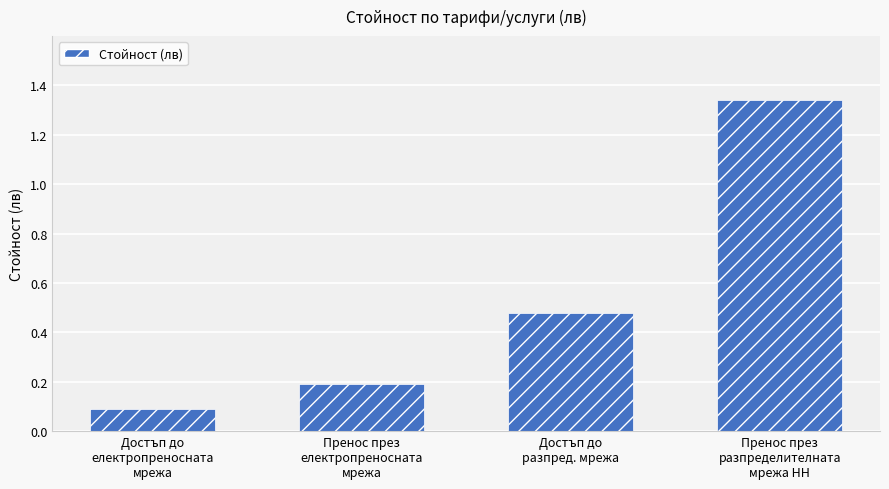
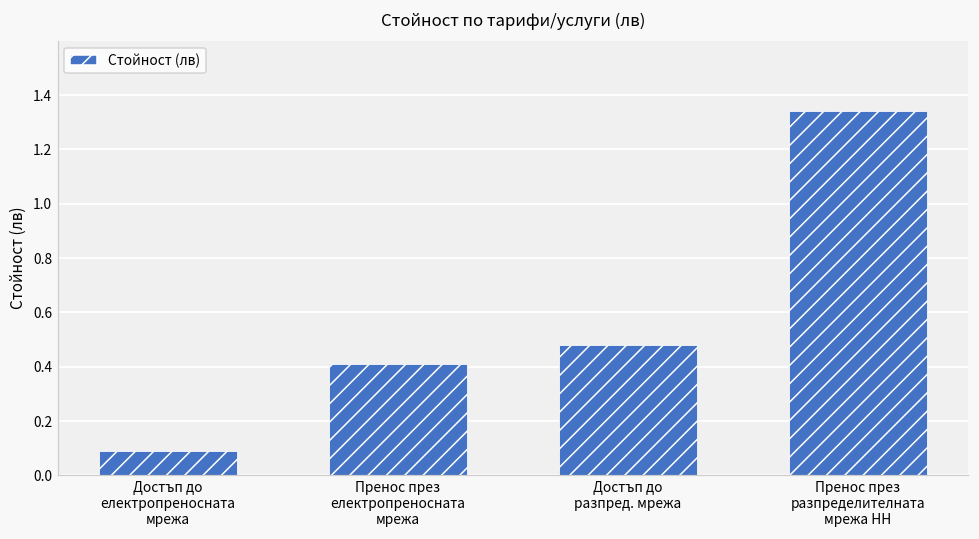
  {
    "Достъп до електропреносната мрежа": 0.09,
-   "Пренос през електропреносната мрежа": 0.19,
+   "Пренос през електропреносната мрежа": 0.41,
    "Достъп до разпред. мрежа": 0.48,
    "Пренос през разпределителната мрежа НН": 1.34
  }
